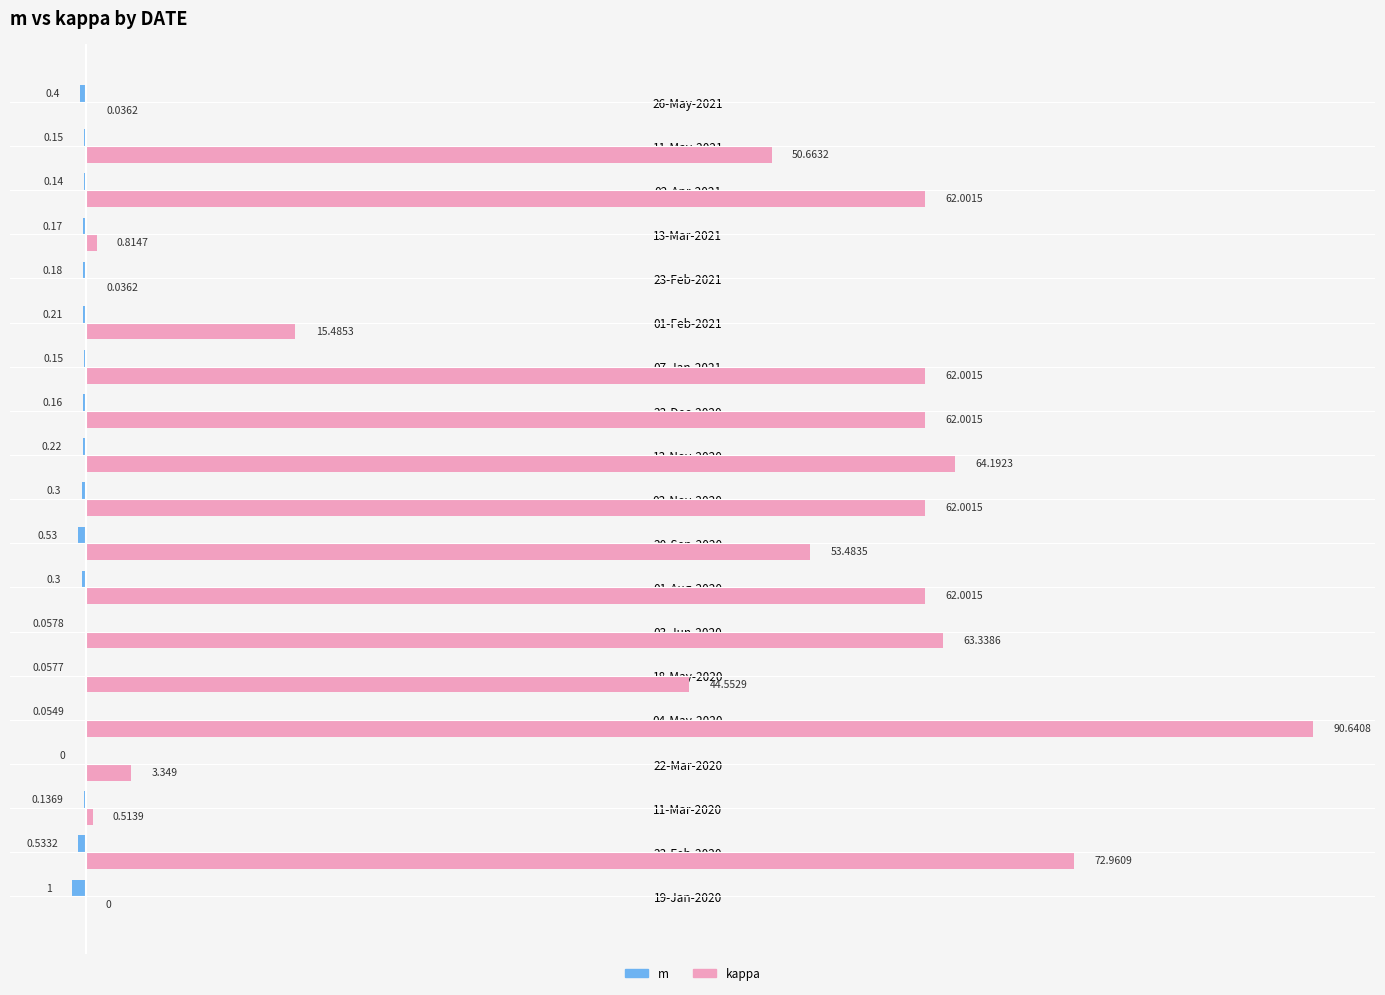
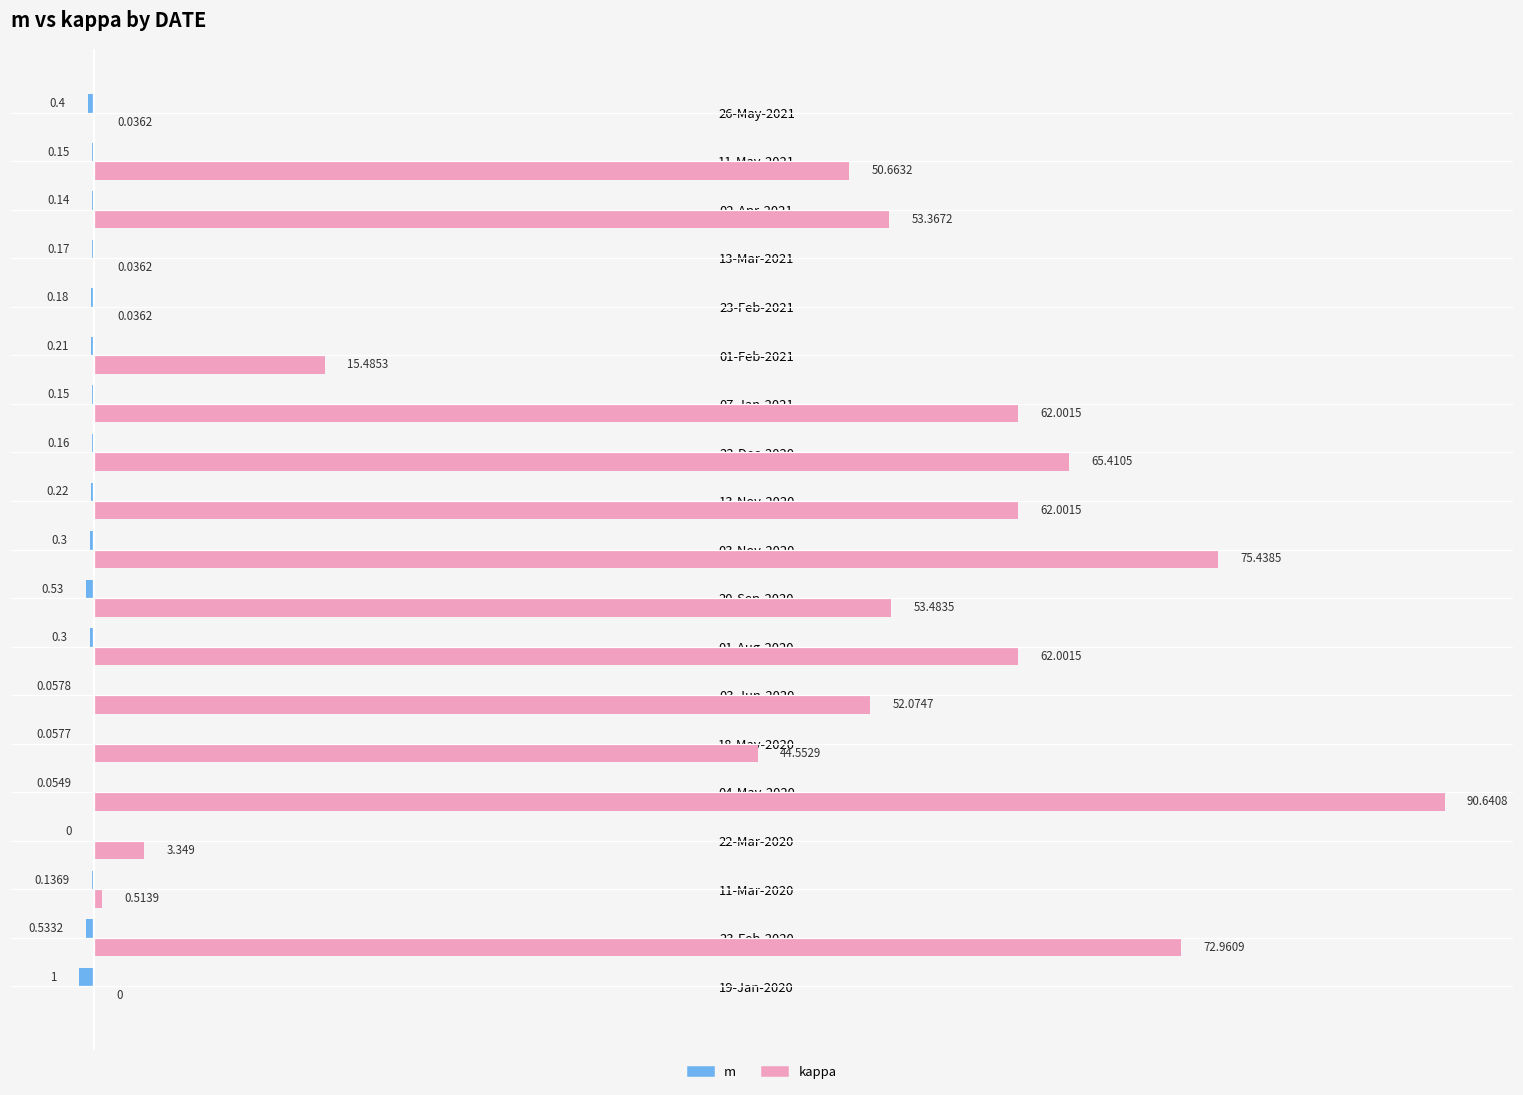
  {
    "m": {
      "22-Mar-2020": 0
    },
    "kappa": {
      "26-May-2021": 0.0362,
      "11-May-2021": 50.6632,
-     "02-Apr-2021": 62.0015,
-     "13-Mar-2021": 0.8147,
+     "02-Apr-2021": 53.3672,
+     "13-Mar-2021": 0.0362,
      "23-Feb-2021": 0.0362,
      "01-Feb-2021": 15.4853,
      "07-Jan-2021": 62.0015,
-     "23-Dec-2020": 62.0015,
-     "13-Nov-2020": 64.1923,
-     "03-Nov-2020": 62.0015,
+     "23-Dec-2020": 65.4105,
+     "13-Nov-2020": 62.0015,
+     "03-Nov-2020": 75.4385,
      "20-Sep-2020": 53.4835,
      "01-Aug-2020": 62.0015,
-     "03-Jun-2020": 63.3386,
+     "03-Jun-2020": 52.0747,
      "18-May-2020": 44.5529,
      "04-May-2020": 90.6408,
      "22-Mar-2020": 3.349,
      "11-Mar-2020": 0.5139,
      "23-Feb-2020": 72.9609,
      "19-Jan-2020": 0
    }
  }
